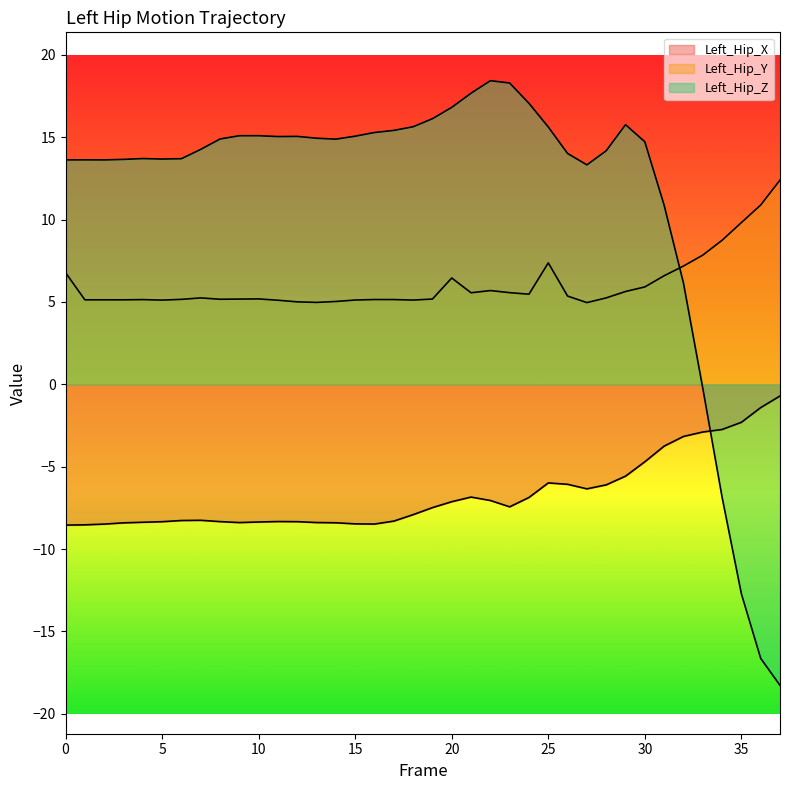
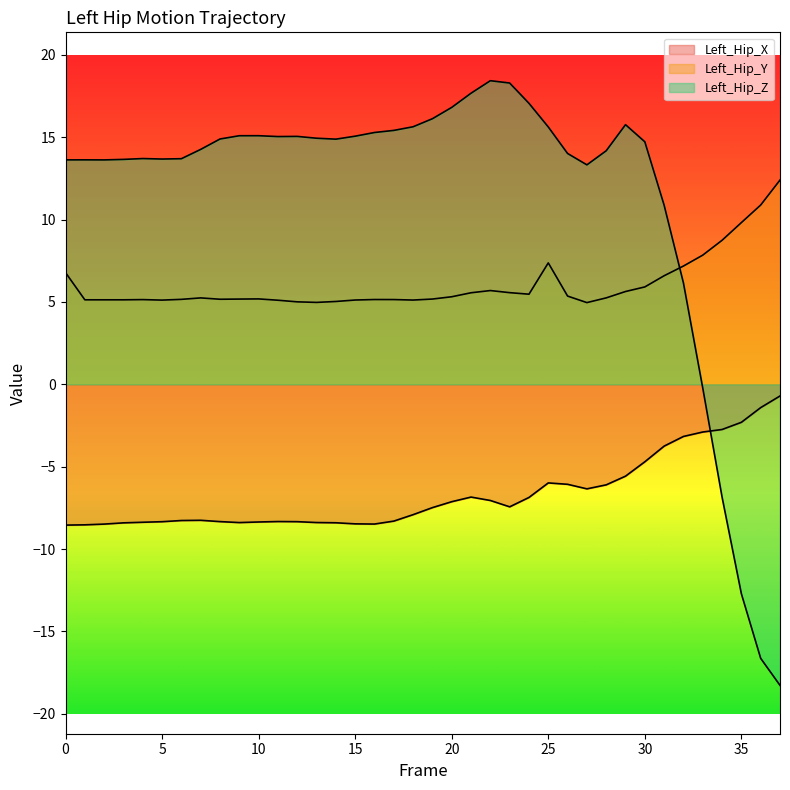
  {
    "Left_Hip_Y": {
      "0": 6.8,
      "5": 5.1,
      "10": 5.2,
      "15": 5.1,
-     "20": 6.5,
+     "20": 5.3,
      "25": 7.4,
      "30": 5.9,
      "35": 9.8
    }
  }
